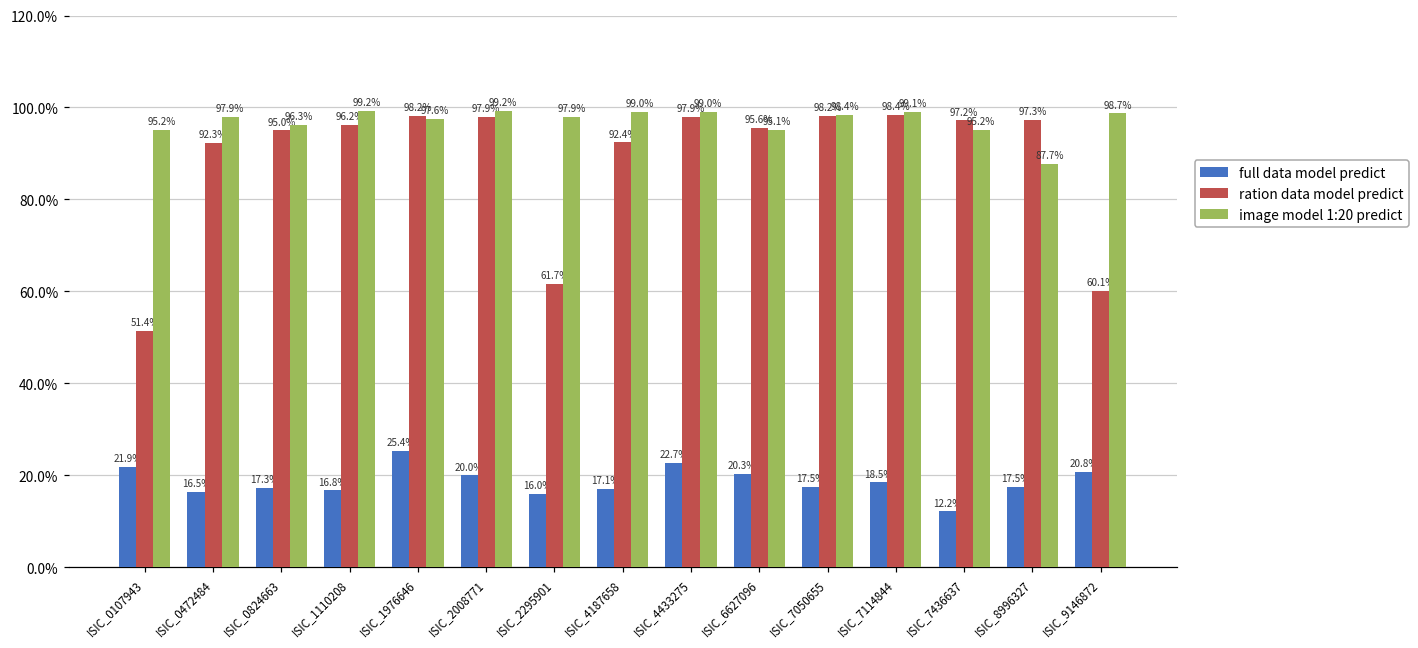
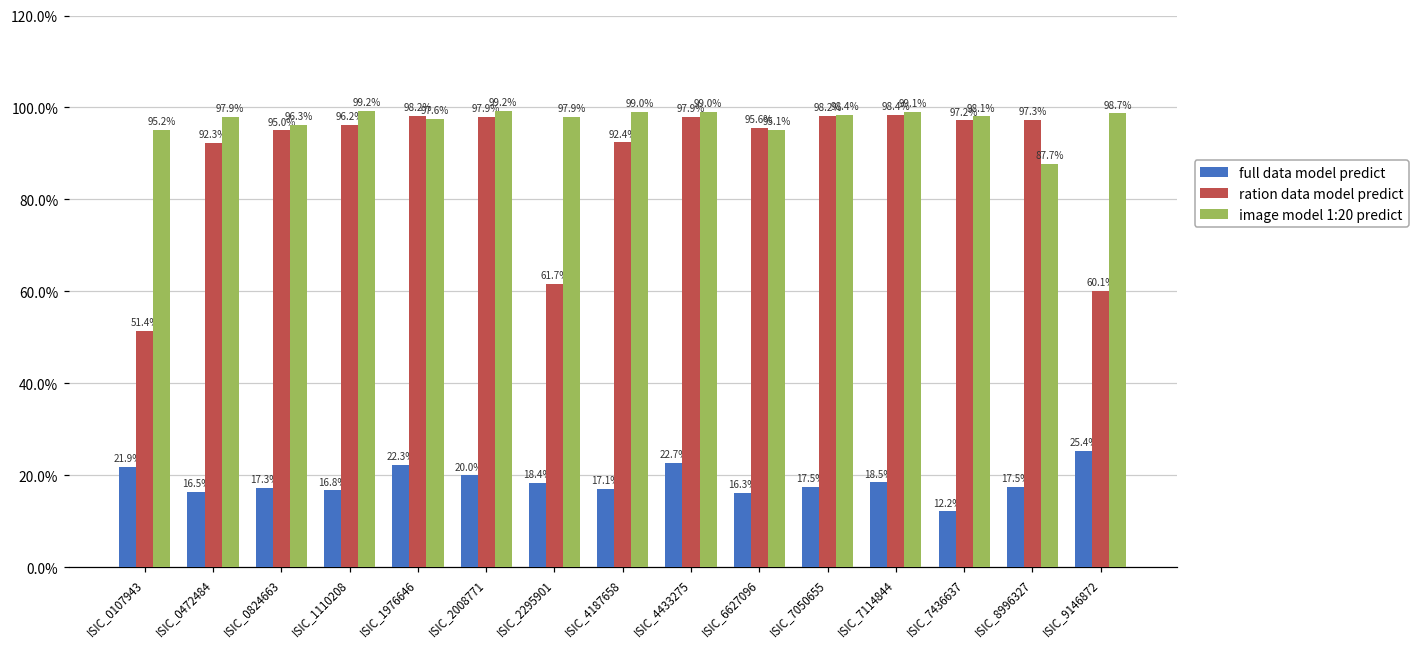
  {
    "full data model predict": {
      "ISIC_0107943": "21.9%",
      "ISIC_0472484": "16.5%",
      "ISIC_0824663": "17.3%",
      "ISIC_1110208": "16.8%",
-     "ISIC_1976646": "25.4%",
+     "ISIC_1976646": "22.3%",
      "ISIC_2008771": "20.0%",
-     "ISIC_2295901": "16.0%",
+     "ISIC_2295901": "18.4%",
      "ISIC_4187658": "17.1%",
      "ISIC_4433275": "22.7%",
-     "ISIC_6627096": "20.3%",
+     "ISIC_6627096": "16.3%",
      "ISIC_7050655": "17.5%",
      "ISIC_7114844": "18.5%",
      "ISIC_7436637": "12.2%",
      "ISIC_8996327": "17.5%",
-     "ISIC_9146872": "20.8%"
+     "ISIC_9146872": "25.4%"
    },
    "ration data model predict": {
      "ISIC_0107943": "51.4%",
      "ISIC_0472484": "92.3%",
      "ISIC_1110208": "96.2%",
      "ISIC_2295901": "61.7%",
      "ISIC_4187658": "92.4%",
      "ISIC_8996327": "97.3%",
      "ISIC_9146872": "60.1%"
    },
    "image model 1:20 predict": {
      "ISIC_0107943": "95.2%",
      "ISIC_0472484": "97.9%",
      "ISIC_1110208": "99.2%",
      "ISIC_2295901": "97.9%",
      "ISIC_4187658": "99.0%",
-     "ISIC_7436637": "95.2%",
+     "ISIC_7436637": "98.1%",
      "ISIC_8996327": "87.7%",
      "ISIC_9146872": "98.7%"
    }
  }
